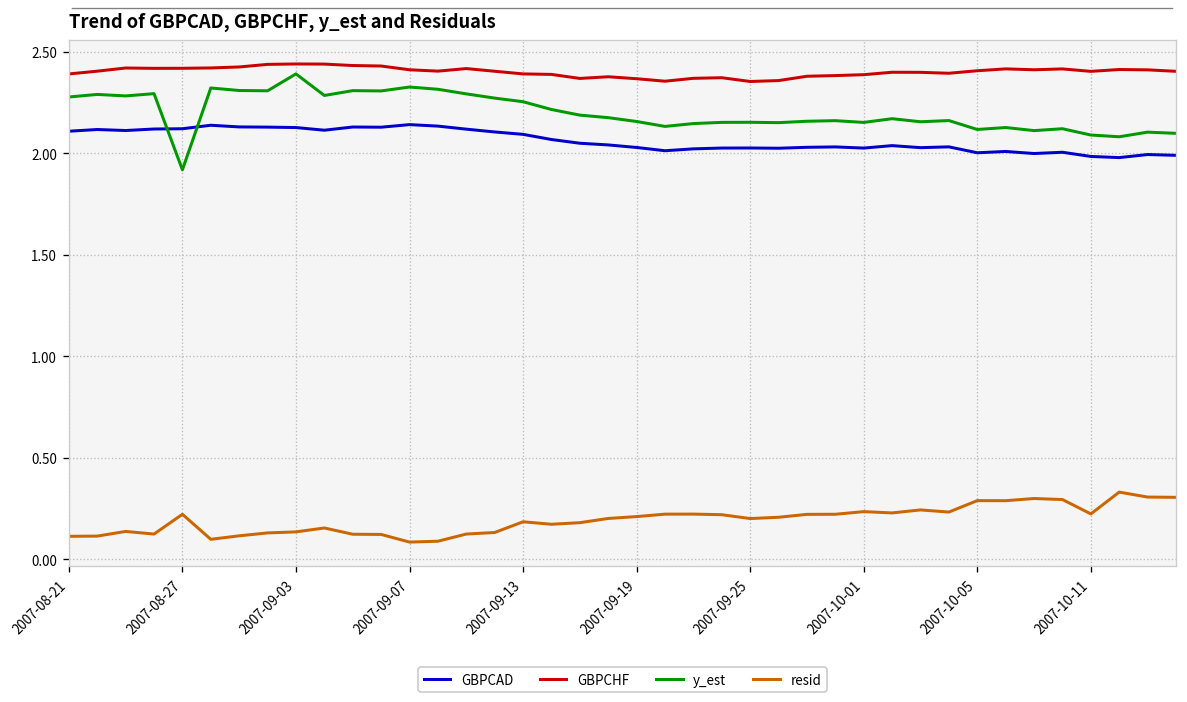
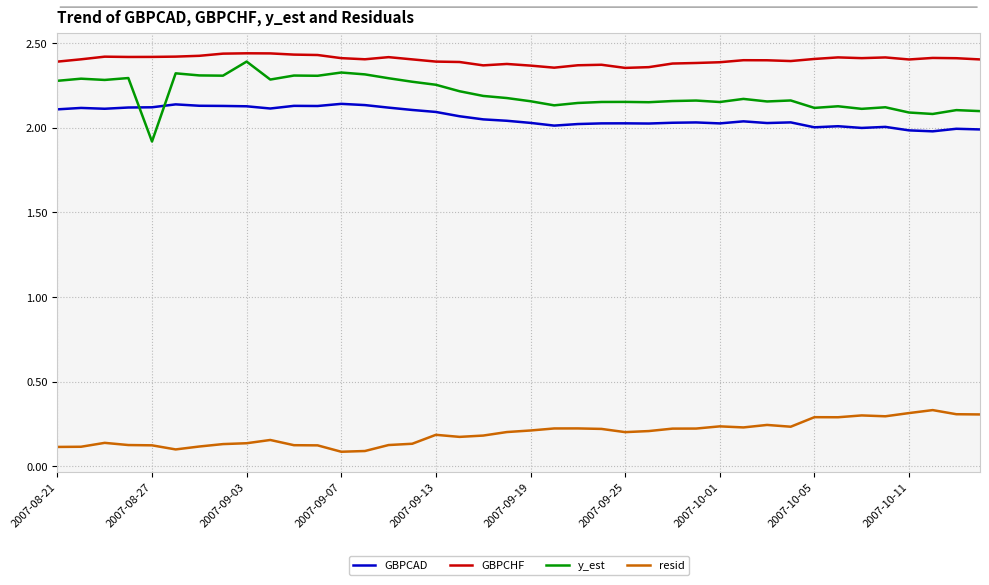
  {
    "GBPCAD": {
      "2007-08-21": 2.11,
      "2007-08-27": 2.12,
      "2007-09-03": 2.13,
      "2007-09-07": 2.14,
      "2007-09-13": 2.09,
      "2007-09-19": 2.03,
      "2007-09-25": 2.03,
      "2007-10-01": 2.03,
      "2007-10-05": 2.00,
      "2007-10-11": 1.98
    },
    "GBPCHF": {
      "2007-08-21": 2.39,
      "2007-08-27": 2.42,
      "2007-09-03": 2.44,
      "2007-09-07": 2.41,
      "2007-09-13": 2.39,
      "2007-09-19": 2.37,
      "2007-09-25": 2.35,
      "2007-10-01": 2.39,
      "2007-10-05": 2.41,
      "2007-10-11": 2.40
    },
    "y_est": {
      "2007-08-21": 2.28,
      "2007-08-27": 1.92,
      "2007-09-03": 2.39,
      "2007-09-07": 2.33,
      "2007-09-13": 2.25,
      "2007-09-19": 2.16,
      "2007-09-25": 2.15,
      "2007-10-01": 2.15,
      "2007-10-05": 2.12,
      "2007-10-11": 2.09
    },
    "resid": {
      "2007-08-21": 0.11,
-     "2007-08-27": 0.22,
+     "2007-08-27": 0.12,
      "2007-09-03": 0.14,
      "2007-09-07": 0.09,
      "2007-09-13": 0.19,
      "2007-09-19": 0.21,
      "2007-09-25": 0.20,
      "2007-10-01": 0.24,
      "2007-10-05": 0.29,
-     "2007-10-11": 0.22
+     "2007-10-11": 0.31
    }
  }
